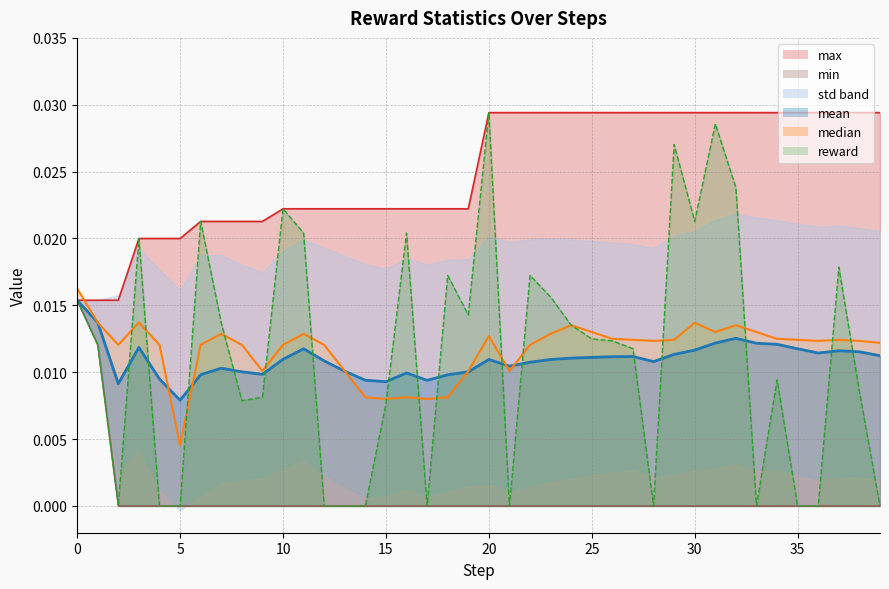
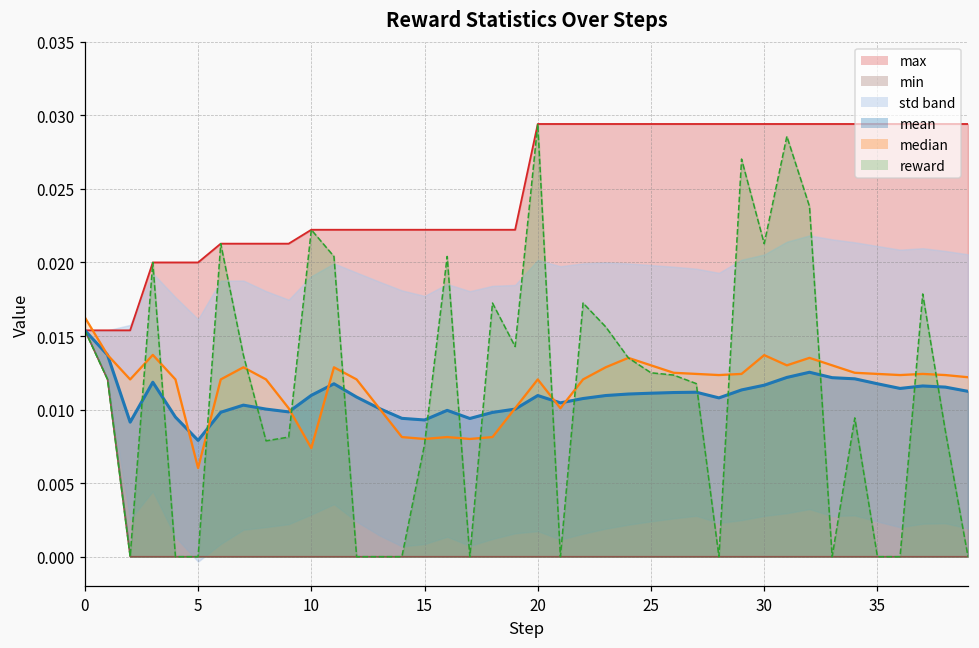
  {
    "median": {
      "0": 0.0163,
-     "5": 0.0045,
-     "10": 0.0120,
+     "5": 0.0060,
+     "10": 0.0074,
      "15": 0.0080,
-     "20": 0.0127,
+     "20": 0.0120,
      "25": 0.0130,
      "30": 0.0137,
      "35": 0.0124
    }
  }
